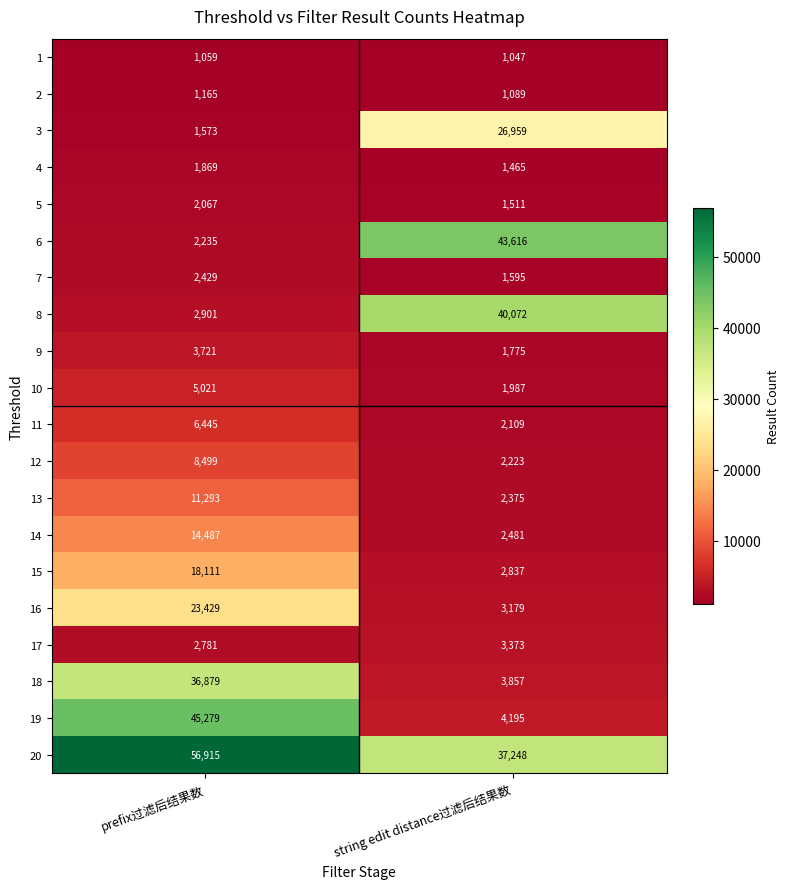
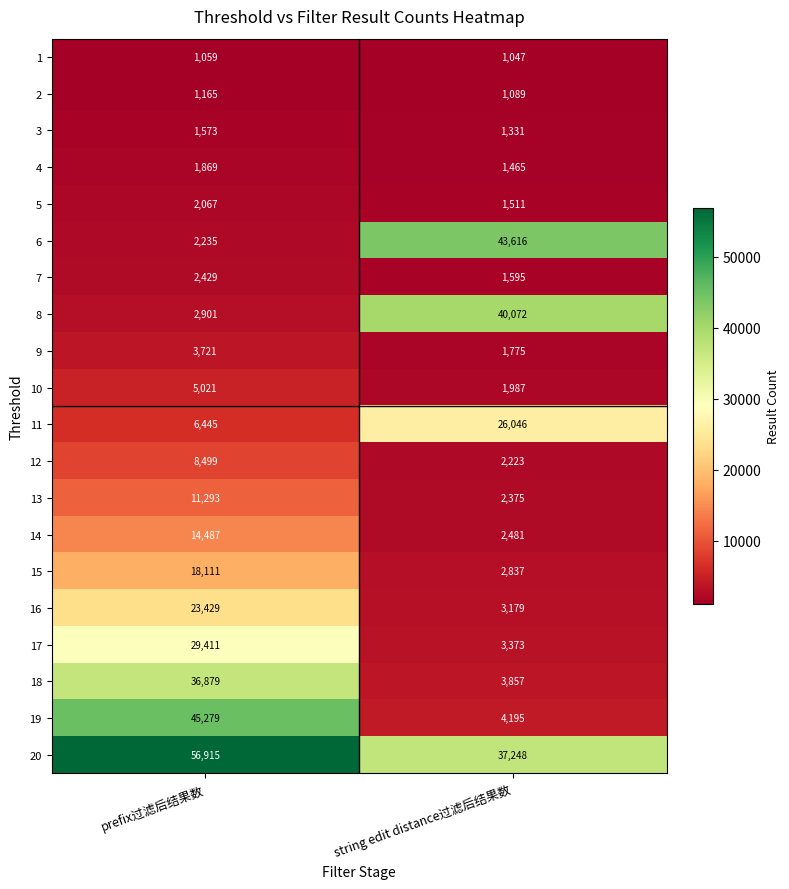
  {
    "1": {
      "prefix过滤后结果数": "1,059",
      "string edit distance过滤后结果数": "1,047"
    },
    "2": {
      "prefix过滤后结果数": "1,165",
      "string edit distance过滤后结果数": "1,089"
    },
    "3": {
      "prefix过滤后结果数": "1,573",
-     "string edit distance过滤后结果数": "26,959"
+     "string edit distance过滤后结果数": "1,331"
    },
    "4": {
      "prefix过滤后结果数": "1,869",
      "string edit distance过滤后结果数": "1,465"
    },
    "5": {
      "prefix过滤后结果数": "2,067",
      "string edit distance过滤后结果数": "1,511"
    },
    "6": {
      "prefix过滤后结果数": "2,235",
      "string edit distance过滤后结果数": "43,616"
    },
    "7": {
      "prefix过滤后结果数": "2,429",
      "string edit distance过滤后结果数": "1,595"
    },
    "8": {
      "prefix过滤后结果数": "2,901",
      "string edit distance过滤后结果数": "40,072"
    },
    "9": {
      "prefix过滤后结果数": "3,721",
      "string edit distance过滤后结果数": "1,775"
    },
    "10": {
      "prefix过滤后结果数": "5,021",
      "string edit distance过滤后结果数": "1,987"
    },
    "11": {
      "prefix过滤后结果数": "6,445",
-     "string edit distance过滤后结果数": "2,109"
+     "string edit distance过滤后结果数": "26,046"
    },
    "12": {
      "prefix过滤后结果数": "8,499",
      "string edit distance过滤后结果数": "2,223"
    },
    "13": {
      "prefix过滤后结果数": "11,293",
      "string edit distance过滤后结果数": "2,375"
    },
    "14": {
      "prefix过滤后结果数": "14,487",
      "string edit distance过滤后结果数": "2,481"
    },
    "15": {
      "prefix过滤后结果数": "18,111",
      "string edit distance过滤后结果数": "2,837"
    },
    "16": {
      "prefix过滤后结果数": "23,429",
      "string edit distance过滤后结果数": "3,179"
    },
    "17": {
-     "prefix过滤后结果数": "2,781",
+     "prefix过滤后结果数": "29,411",
      "string edit distance过滤后结果数": "3,373"
    },
    "18": {
      "prefix过滤后结果数": "36,879",
      "string edit distance过滤后结果数": "3,857"
    },
    "19": {
      "prefix过滤后结果数": "45,279",
      "string edit distance过滤后结果数": "4,195"
    },
    "20": {
      "prefix过滤后结果数": "56,915",
      "string edit distance过滤后结果数": "37,248"
    }
  }
